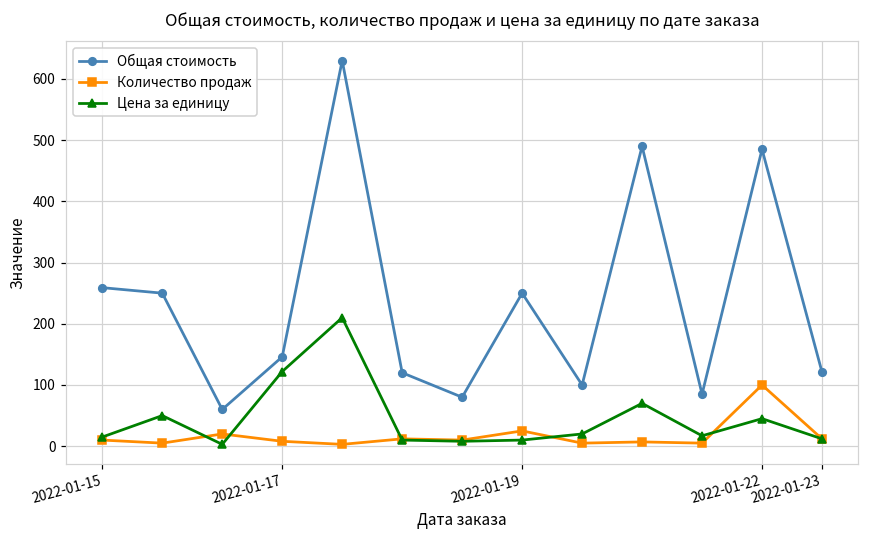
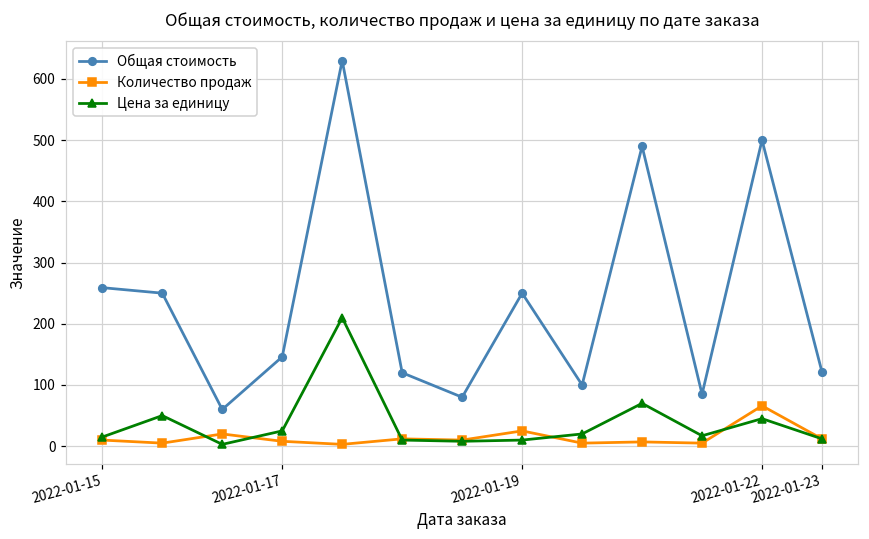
  {
    "Общая стоимость": {
      "2022-01-15": 260,
      "2022-01-17": 150,
-     "2022-01-22": 490,
+     "2022-01-22": 500,
      "2022-01-23": 120
    },
    "Количество продаж": {
      "2022-01-15": 10,
      "2022-01-17": 10,
-     "2022-01-22": 100
+     "2022-01-22": 70
    },
    "Цена за единицу": {
      "2022-01-15": 20,
-     "2022-01-17": 120,
+     "2022-01-17": 30,
      "2022-01-22": 50
    }
  }
